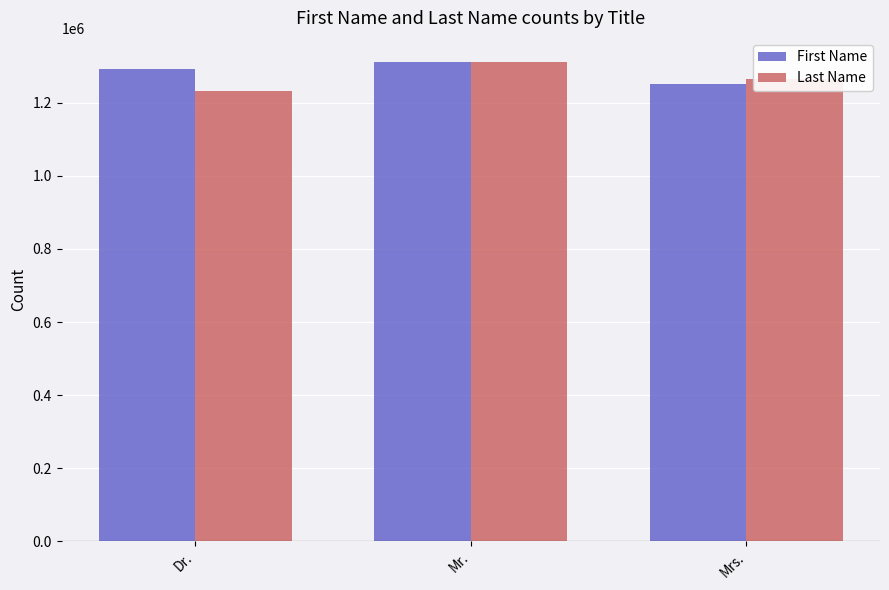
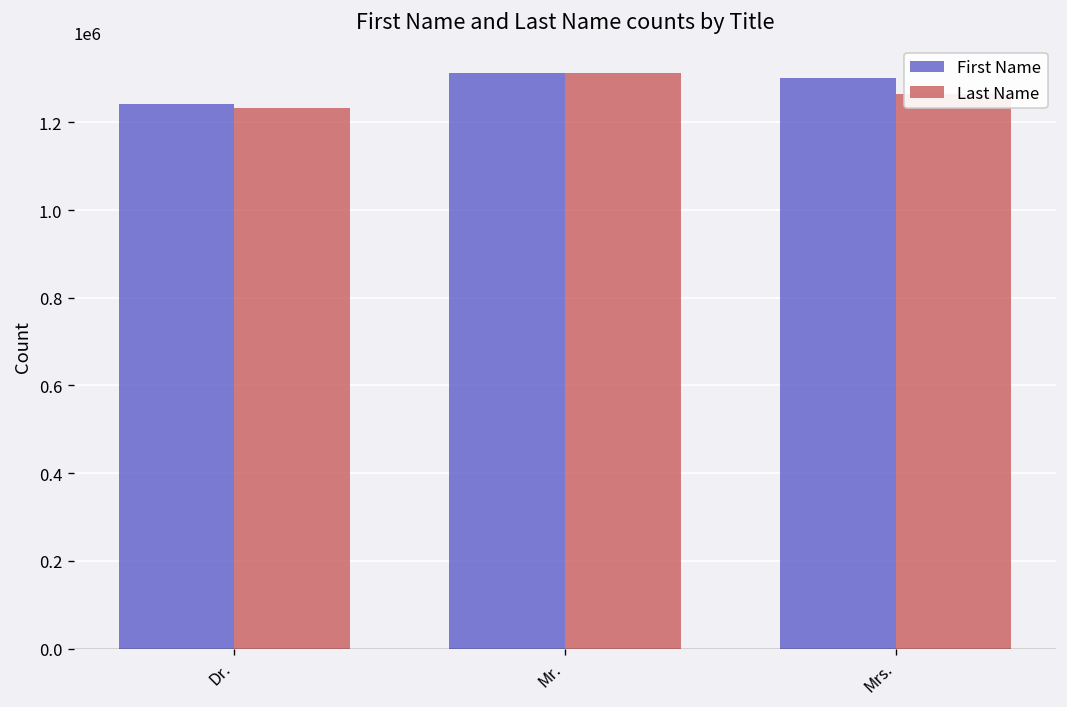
  {
    "First Name": {
-     "Dr.": 1290000,
+     "Dr.": 1240000,
      "Mr.": 1310000,
-     "Mrs.": 1250000
+     "Mrs.": 1300000
    },
    "Last Name": {
      "Dr.": 1230000,
      "Mr.": 1310000
    }
  }
